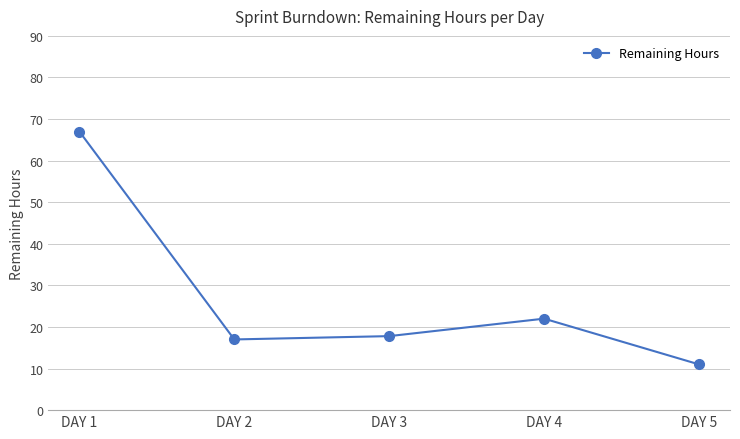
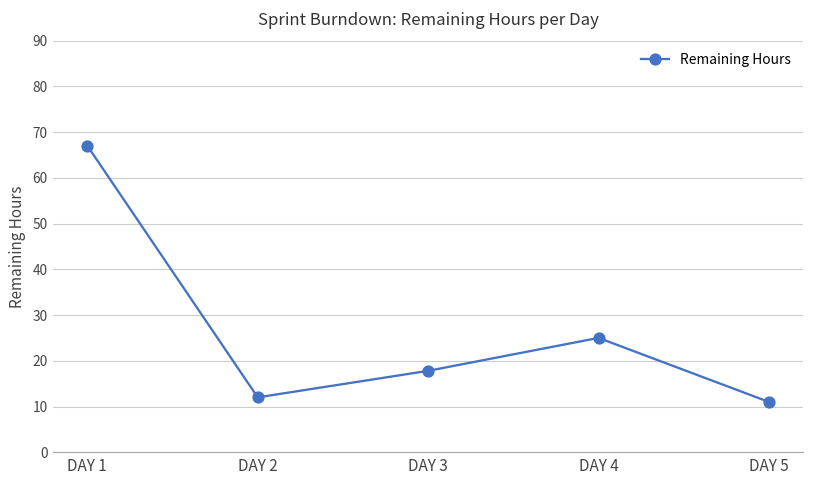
  {
    "DAY 1": 67,
-   "DAY 2": 17,
+   "DAY 2": 12,
    "DAY 3": 18,
-   "DAY 4": 22,
+   "DAY 4": 25,
    "DAY 5": 11
  }
